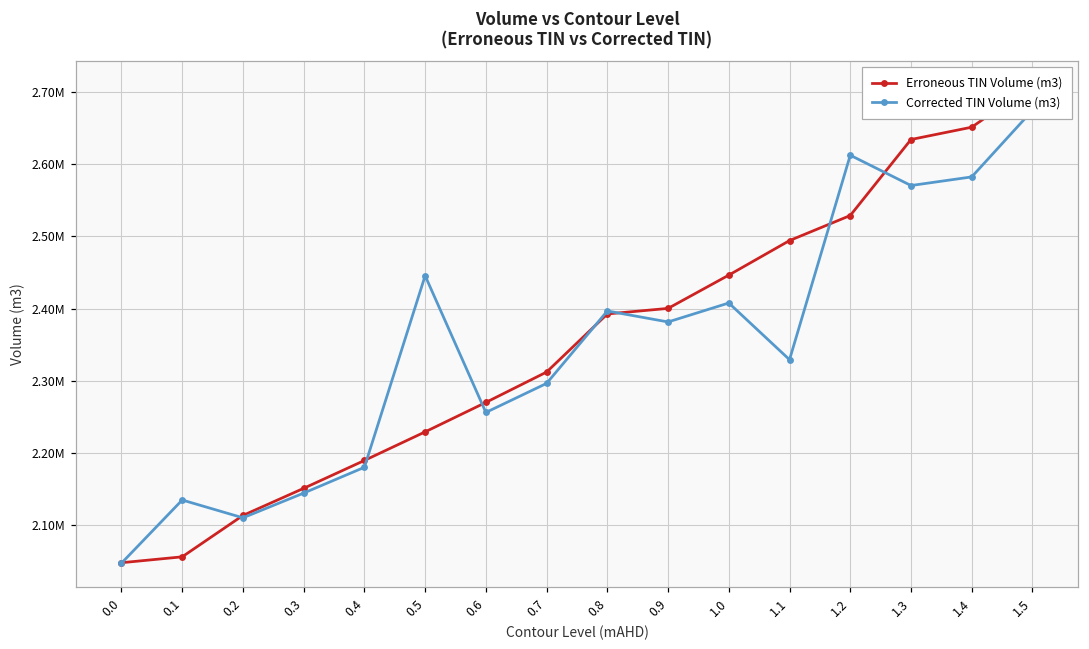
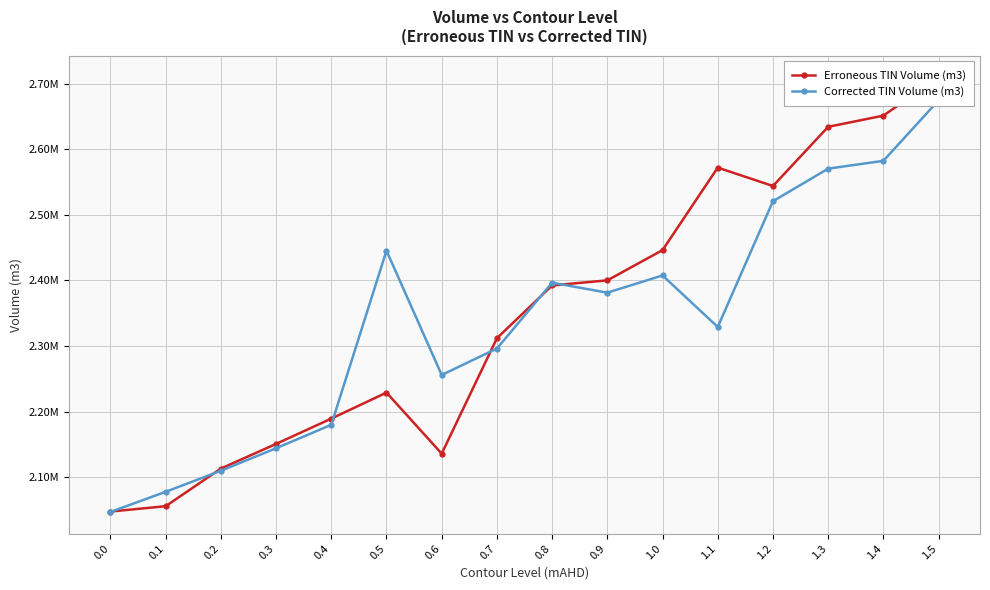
  {
    "Erroneous TIN Volume (m3)": {
      "0.1": 2060000,
      "0.3": 2150000,
      "0.4": 2190000,
      "0.5": 2230000,
-     "0.6": 2270000,
+     "0.6": 2140000,
      "0.7": 2310000,
      "0.8": 2390000,
      "0.9": 2400000,
      "1.0": 2450000,
-     "1.1": 2490000,
-     "1.2": 2530000,
+     "1.1": 2570000,
+     "1.2": 2540000,
      "1.3": 2630000,
      "1.4": 2650000
    },
    "Corrected TIN Volume (m3)": {
-     "0.1": 2130000,
+     "0.1": 2080000,
      "0.3": 2140000,
      "0.4": 2180000,
      "0.5": 2450000,
      "0.6": 2260000,
      "0.7": 2300000,
      "0.8": 2400000,
      "0.9": 2380000,
      "1.0": 2410000,
      "1.1": 2330000,
-     "1.2": 2610000,
+     "1.2": 2520000,
      "1.3": 2570000,
      "1.4": 2580000
    }
  }
